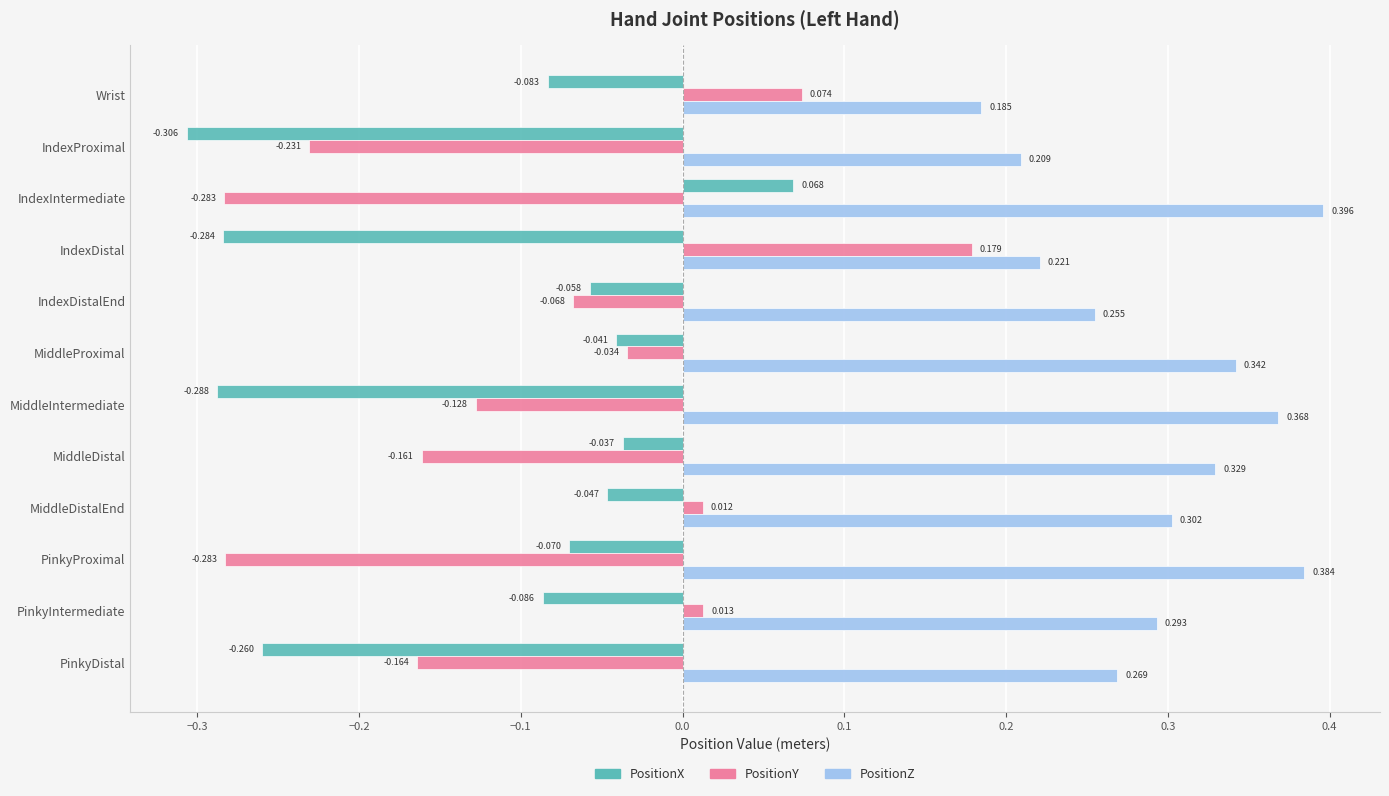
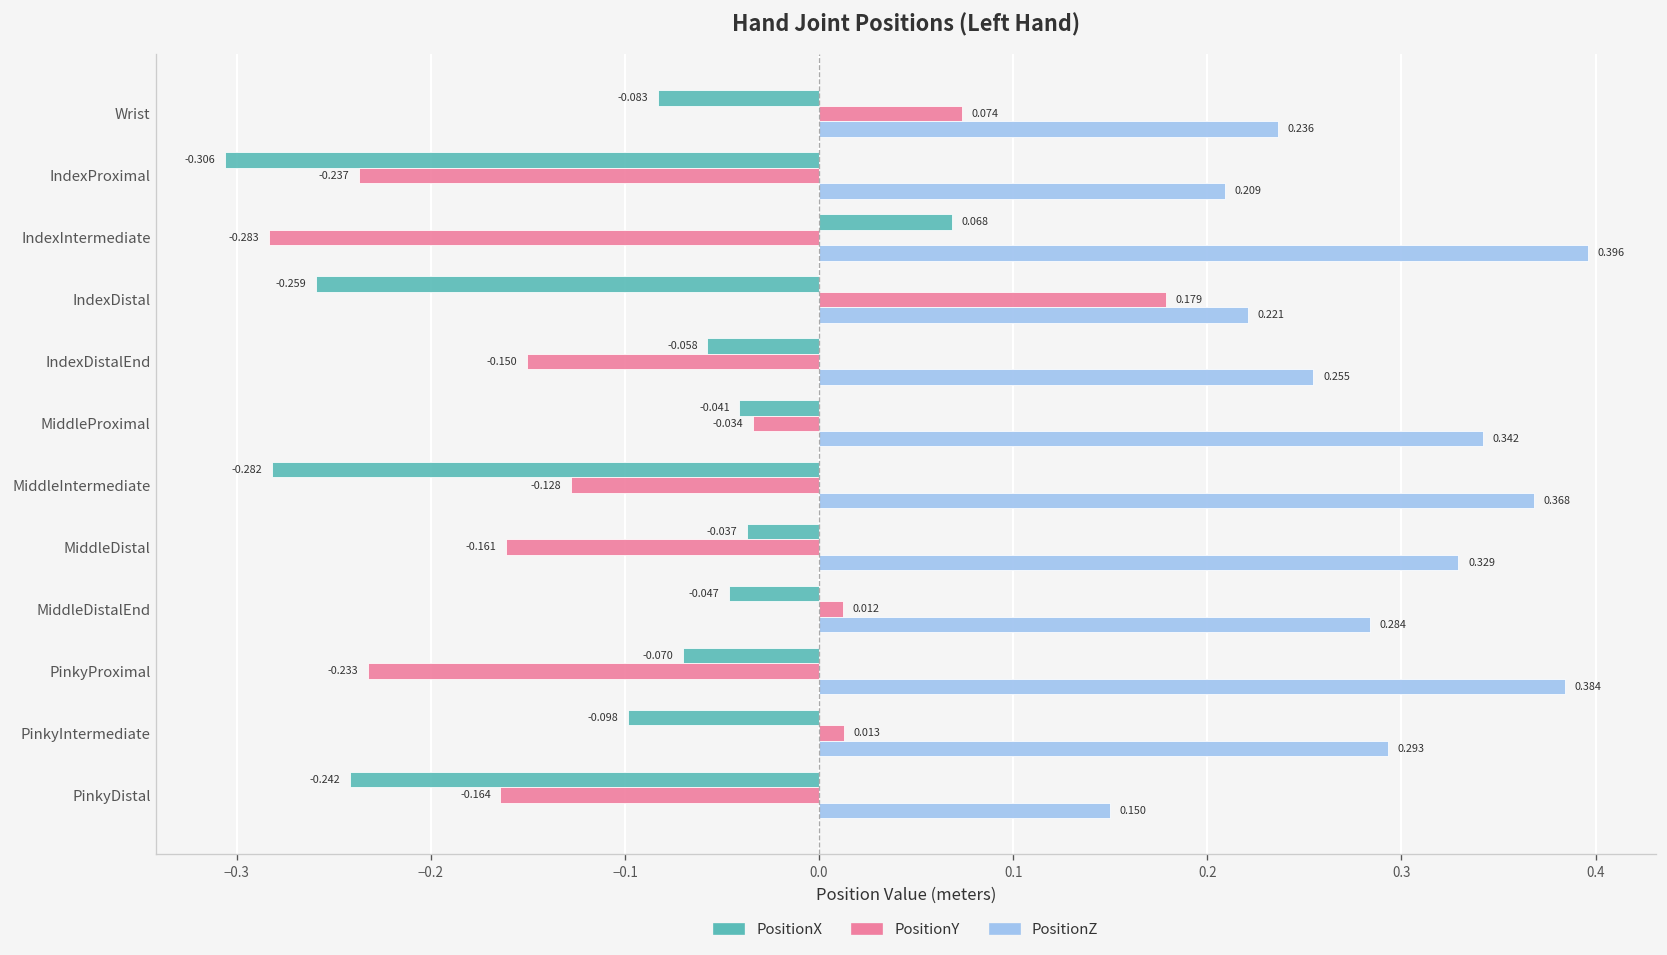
  {
    "PositionX": {
      "Wrist": -0.083,
      "IndexProximal": -0.306,
      "IndexIntermediate": 0.068,
-     "IndexDistal": -0.284,
+     "IndexDistal": -0.259,
      "IndexDistalEnd": -0.058,
      "MiddleProximal": -0.041,
-     "MiddleIntermediate": -0.288,
+     "MiddleIntermediate": -0.282,
      "MiddleDistal": -0.037,
      "MiddleDistalEnd": -0.047,
      "PinkyProximal": -0.070,
-     "PinkyIntermediate": -0.086,
-     "PinkyDistal": -0.260
+     "PinkyIntermediate": -0.098,
+     "PinkyDistal": -0.242
    },
    "PositionY": {
      "Wrist": 0.074,
-     "IndexProximal": -0.231,
+     "IndexProximal": -0.237,
      "IndexIntermediate": -0.283,
      "IndexDistal": 0.179,
-     "IndexDistalEnd": -0.068,
+     "IndexDistalEnd": -0.150,
      "MiddleProximal": -0.034,
      "MiddleIntermediate": -0.128,
      "MiddleDistal": -0.161,
      "MiddleDistalEnd": 0.012,
-     "PinkyProximal": -0.283,
+     "PinkyProximal": -0.233,
      "PinkyIntermediate": 0.013,
      "PinkyDistal": -0.164
    },
    "PositionZ": {
-     "Wrist": 0.185,
+     "Wrist": 0.236,
      "IndexProximal": 0.209,
      "IndexIntermediate": 0.396,
      "IndexDistal": 0.221,
      "IndexDistalEnd": 0.255,
      "MiddleProximal": 0.342,
      "MiddleIntermediate": 0.368,
      "MiddleDistal": 0.329,
-     "MiddleDistalEnd": 0.302,
+     "MiddleDistalEnd": 0.284,
      "PinkyProximal": 0.384,
      "PinkyIntermediate": 0.293,
-     "PinkyDistal": 0.269
+     "PinkyDistal": 0.150
    }
  }
